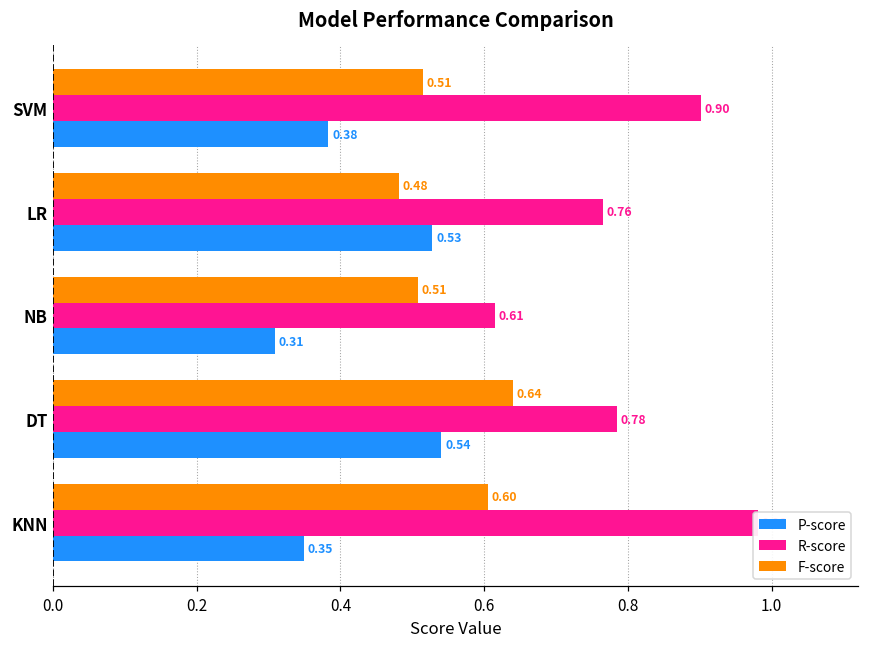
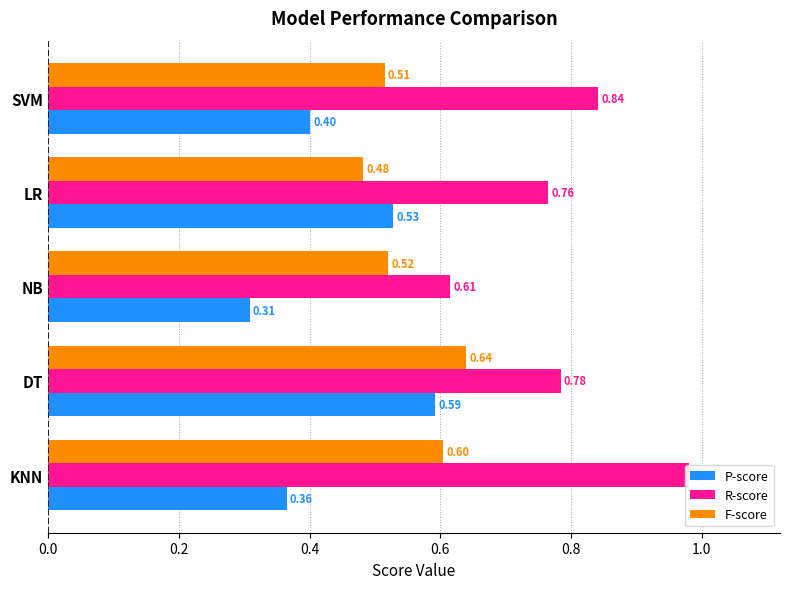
  {
    "P-score": {
-     "SVM": 0.38,
+     "SVM": 0.40,
      "LR": 0.53,
      "NB": 0.31,
-     "DT": 0.54,
-     "KNN": 0.35
+     "DT": 0.59,
+     "KNN": 0.36
    },
    "R-score": {
-     "SVM": 0.90,
+     "SVM": 0.84,
      "LR": 0.76,
      "NB": 0.61,
      "DT": 0.78
    },
    "F-score": {
      "SVM": 0.51,
      "LR": 0.48,
-     "NB": 0.51,
+     "NB": 0.52,
      "DT": 0.64,
      "KNN": 0.60
    }
  }
